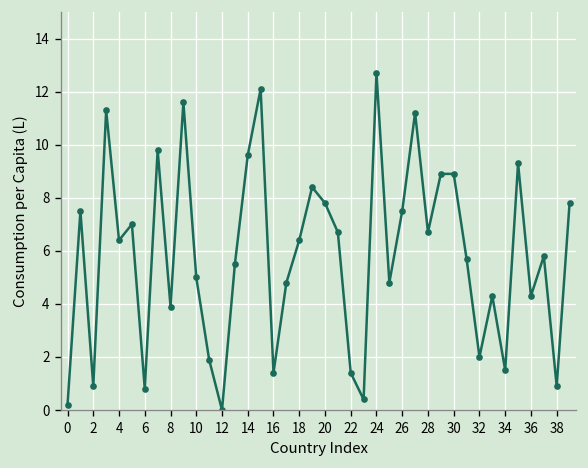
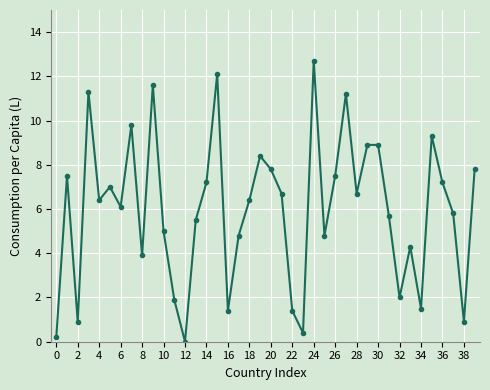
  {
    "0": 0.2,
    "2": 0.9,
    "4": 6.4,
-   "6": 0.8,
+   "6": 6.1,
    "8": 3.9,
    "10": 5.0,
    "12": 0.0,
-   "14": 9.6,
+   "14": 7.2,
    "16": 1.4,
    "18": 6.4,
    "20": 7.8,
    "22": 1.4,
    "24": 12.7,
    "26": 7.5,
    "28": 6.7,
    "30": 8.9,
    "32": 2.0,
    "34": 1.5,
-   "36": 4.3,
+   "36": 7.2,
    "38": 0.9
  }
